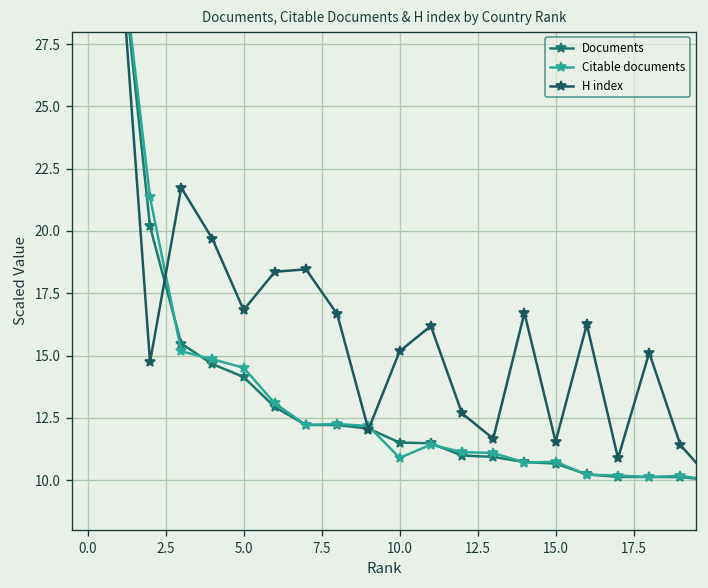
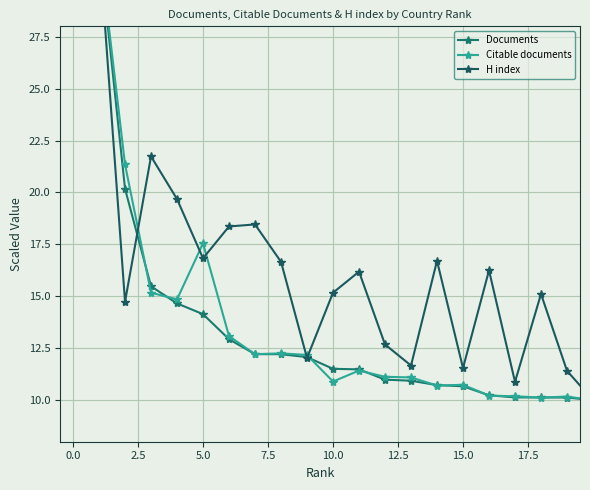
  {
    "Citable documents": {
-     "5.0": 14.5,
+     "5.0": 17.6,
      "10.0": 10.9
    }
  }
